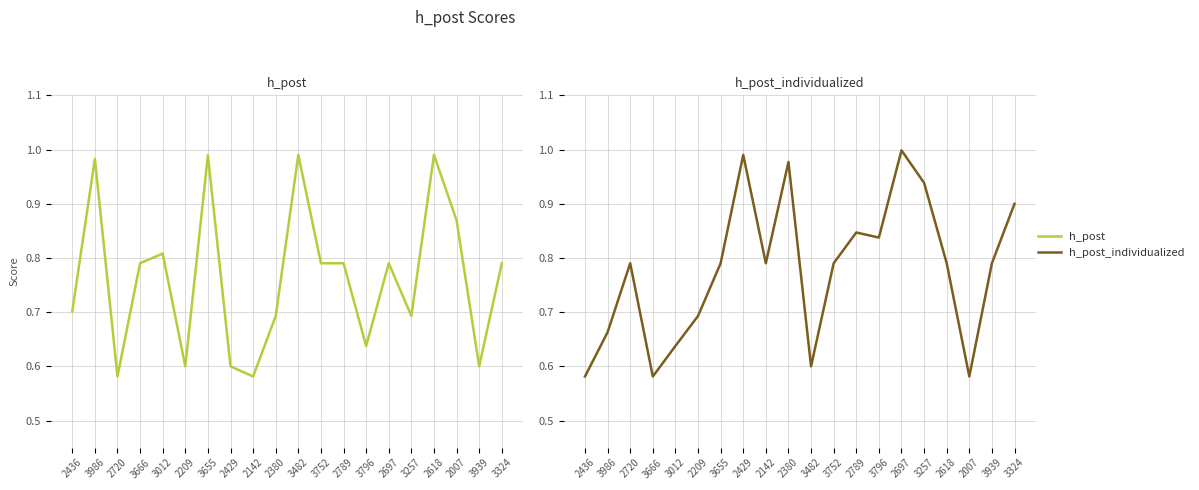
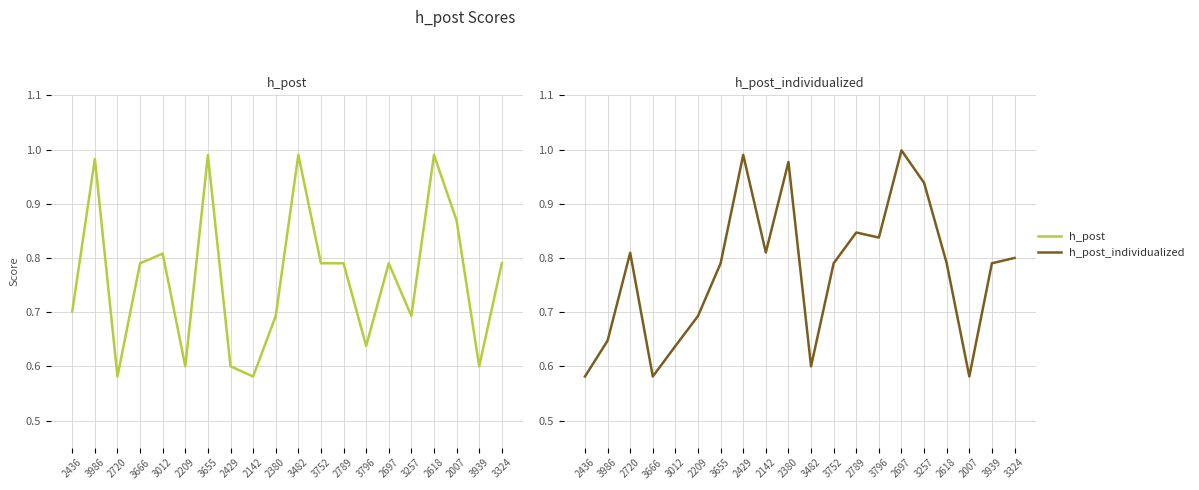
  {
    "h_post": {
      "2436": 0.70,
      "3986": 0.98,
      "2720": 0.58,
      "3666": 0.79,
      "3012": 0.81,
      "2209": 0.60,
      "3655": 0.99,
      "2429": 0.60,
      "2142": 0.58,
      "2380": 0.69,
      "3482": 0.99,
      "3752": 0.79,
      "2789": 0.79,
      "3796": 0.64,
      "2697": 0.79,
      "3257": 0.69,
      "2618": 0.99,
      "2007": 0.87,
      "3939": 0.60,
      "3324": 0.79
    },
    "h_post_individualized": {
      "2436": 0.58,
-     "3986": 0.66,
-     "2720": 0.79,
+     "3986": 0.65,
+     "2720": 0.81,
      "3666": 0.58,
      "3012": 0.64,
      "2209": 0.69,
      "3655": 0.79,
      "2429": 0.99,
-     "2142": 0.79,
+     "2142": 0.81,
      "2380": 0.98,
      "3482": 0.60,
      "3752": 0.79,
      "2789": 0.85,
      "3796": 0.84,
      "2697": 1.00,
      "3257": 0.94,
      "2618": 0.79,
      "2007": 0.58,
      "3939": 0.79,
-     "3324": 0.9
+     "3324": 0.8
    }
  }
